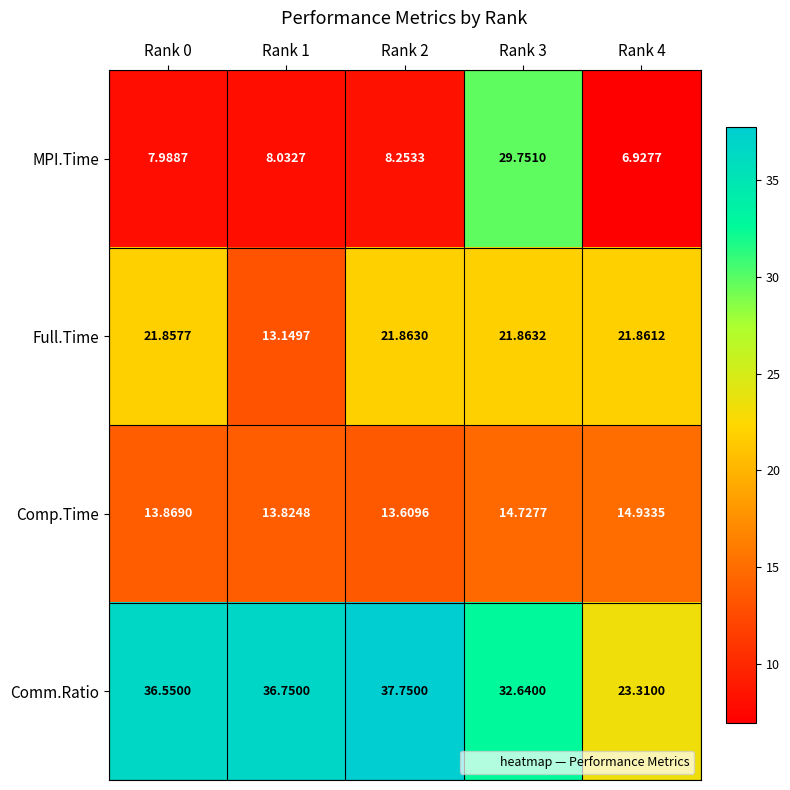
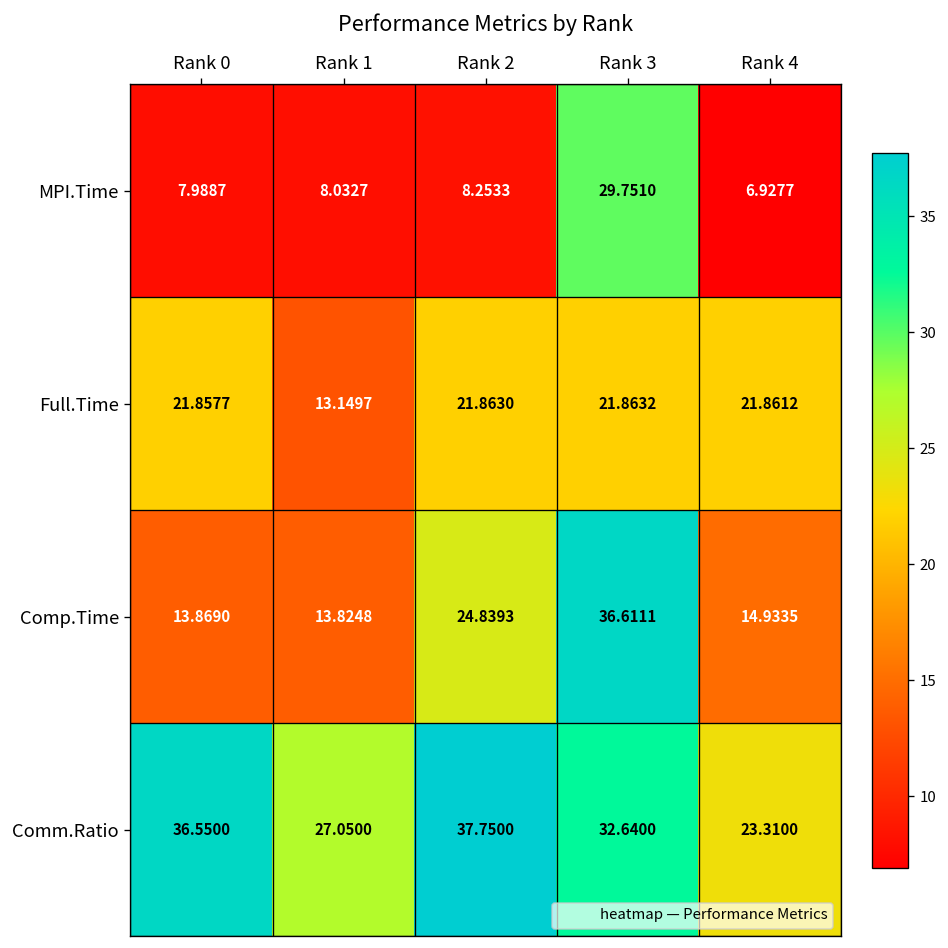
  {
    "MPI.Time": {
      "Rank 0": 7.9887,
      "Rank 1": 8.0327,
      "Rank 2": 8.2533,
      "Rank 3": 29.7510,
      "Rank 4": 6.9277
    },
    "Full.Time": {
      "Rank 0": 21.8577,
      "Rank 1": 13.1497,
      "Rank 2": 21.8630,
      "Rank 3": 21.8632,
      "Rank 4": 21.8612
    },
    "Comp.Time": {
      "Rank 0": 13.8690,
      "Rank 1": 13.8248,
-     "Rank 2": 13.6096,
-     "Rank 3": 14.7277,
+     "Rank 2": 24.8393,
+     "Rank 3": 36.6111,
      "Rank 4": 14.9335
    },
    "Comm.Ratio": {
      "Rank 0": 36.5500,
-     "Rank 1": 36.7500,
+     "Rank 1": 27.0500,
      "Rank 2": 37.7500,
      "Rank 3": 32.6400,
      "Rank 4": 23.3100
    }
  }
